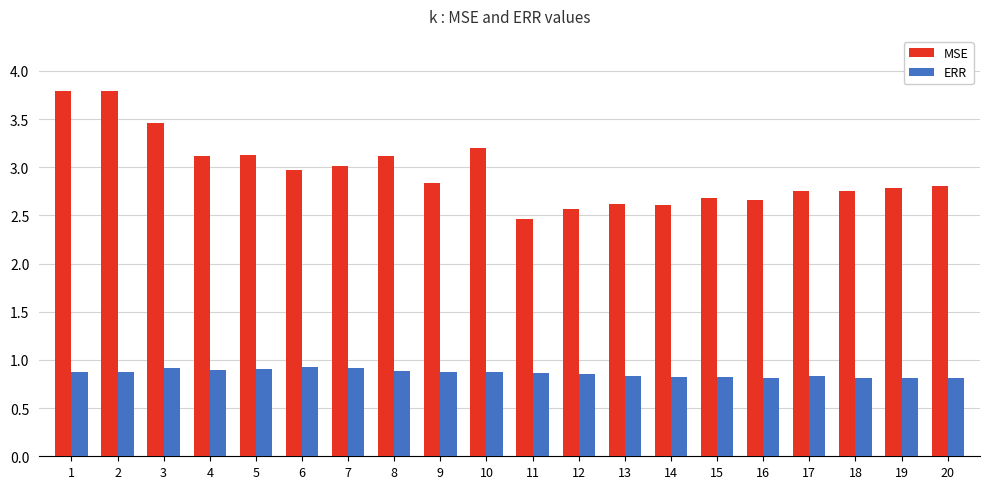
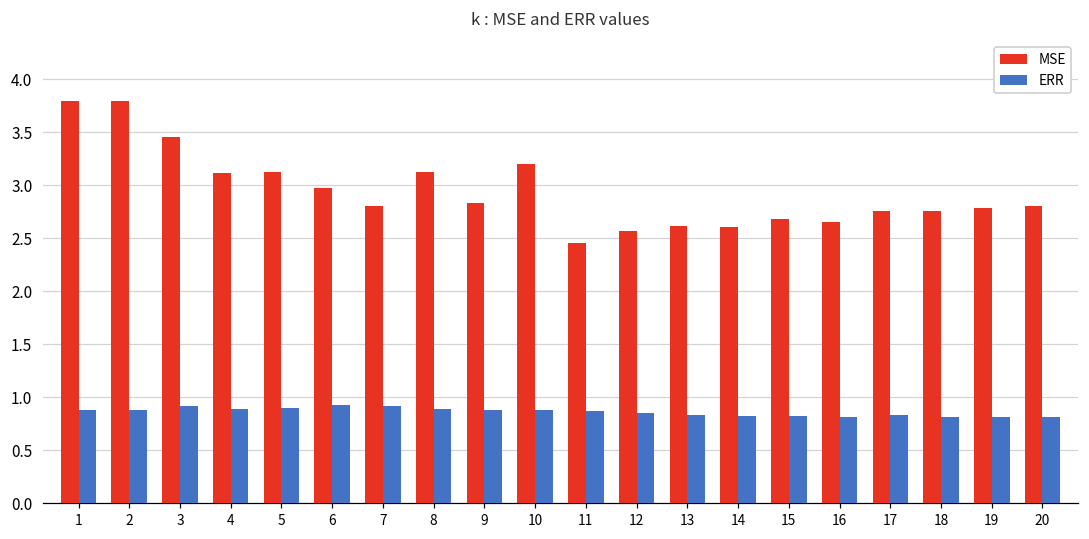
  {
    "MSE": {
      "1": 3.8,
      "2": 3.8,
      "3": 3.5,
      "4": 3.1,
      "5": 3.1,
      "6": 3.0,
-     "7": 3.0,
+     "7": 2.8,
      "8": 3.1,
      "9": 2.8,
      "10": 3.2,
      "11": 2.5,
      "12": 2.6,
      "13": 2.6,
      "14": 2.6,
      "15": 2.7,
      "16": 2.7,
      "17": 2.8,
      "18": 2.8,
      "19": 2.8,
      "20": 2.8
    },
    "ERR": {
      "1": 0.9,
      "2": 0.9,
      "3": 0.9,
      "4": 0.9,
      "5": 0.9,
      "6": 0.9,
      "7": 0.9,
      "8": 0.9,
      "9": 0.9,
      "10": 0.9,
      "11": 0.9,
      "12": 0.8,
      "13": 0.8,
      "14": 0.8,
      "15": 0.8,
      "16": 0.8,
      "17": 0.8,
      "18": 0.8,
      "19": 0.8,
      "20": 0.8
    }
  }
